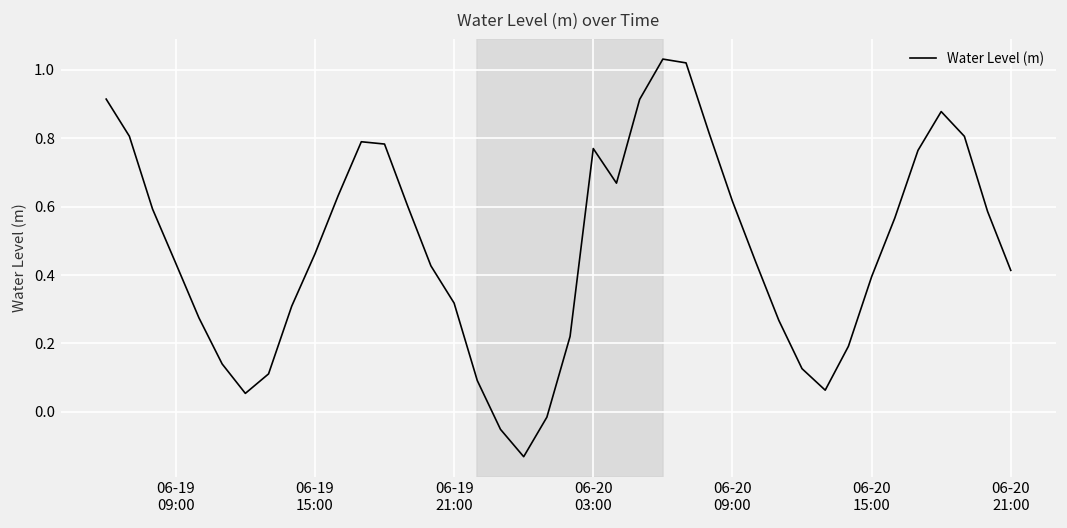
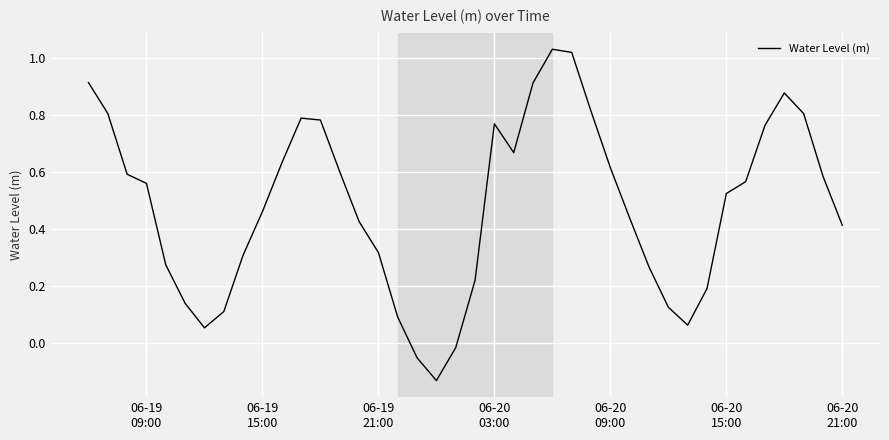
  {
-   "06-19 09:00": 0.43,
+   "06-19 09:00": 0.56,
    "06-19 15:00": 0.46,
    "06-19 21:00": 0.32,
    "06-20 03:00": 0.77,
    "06-20 09:00": 0.62,
-   "06-20 15:00": 0.40,
+   "06-20 15:00": 0.53,
    "06-20 21:00": 0.41
  }
